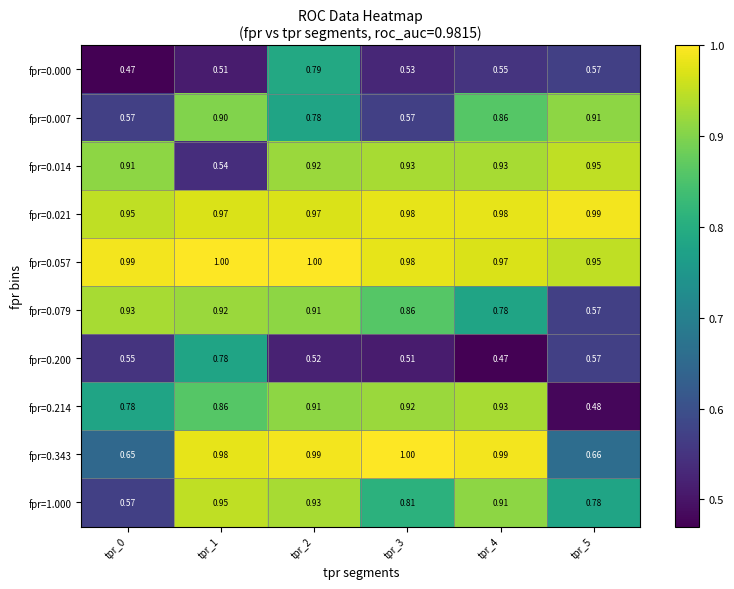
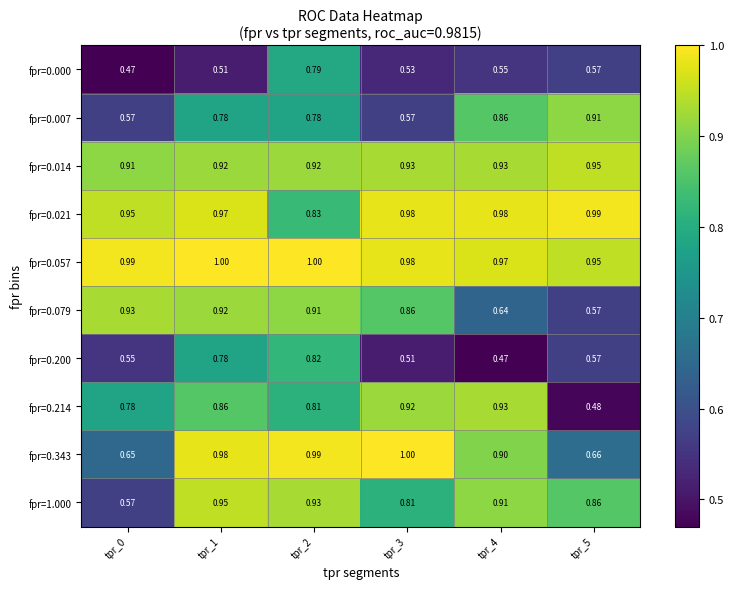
  {
    "fpr=0.000": {
      "tpr_0": 0.47,
      "tpr_1": 0.51,
      "tpr_2": 0.79,
      "tpr_3": 0.53,
      "tpr_4": 0.55,
      "tpr_5": 0.57
    },
    "fpr=0.007": {
      "tpr_0": 0.57,
-     "tpr_1": 0.90,
+     "tpr_1": 0.78,
      "tpr_2": 0.78,
      "tpr_3": 0.57,
      "tpr_4": 0.86,
      "tpr_5": 0.91
    },
    "fpr=0.014": {
      "tpr_0": 0.91,
-     "tpr_1": 0.54,
+     "tpr_1": 0.92,
      "tpr_2": 0.92,
      "tpr_3": 0.93,
      "tpr_4": 0.93,
      "tpr_5": 0.95
    },
    "fpr=0.021": {
      "tpr_0": 0.95,
      "tpr_1": 0.97,
-     "tpr_2": 0.97,
+     "tpr_2": 0.83,
      "tpr_3": 0.98,
      "tpr_4": 0.98,
      "tpr_5": 0.99
    },
    "fpr=0.057": {
      "tpr_0": 0.99,
      "tpr_1": 1.00,
      "tpr_2": 1.00,
      "tpr_3": 0.98,
      "tpr_4": 0.97,
      "tpr_5": 0.95
    },
    "fpr=0.079": {
      "tpr_0": 0.93,
      "tpr_1": 0.92,
      "tpr_2": 0.91,
      "tpr_3": 0.86,
-     "tpr_4": 0.78,
+     "tpr_4": 0.64,
      "tpr_5": 0.57
    },
    "fpr=0.200": {
      "tpr_0": 0.55,
      "tpr_1": 0.78,
-     "tpr_2": 0.52,
+     "tpr_2": 0.82,
      "tpr_3": 0.51,
      "tpr_4": 0.47,
      "tpr_5": 0.57
    },
    "fpr=0.214": {
      "tpr_0": 0.78,
      "tpr_1": 0.86,
-     "tpr_2": 0.91,
+     "tpr_2": 0.81,
      "tpr_3": 0.92,
      "tpr_4": 0.93,
      "tpr_5": 0.48
    },
    "fpr=0.343": {
      "tpr_0": 0.65,
      "tpr_1": 0.98,
      "tpr_2": 0.99,
      "tpr_3": 1.00,
-     "tpr_4": 0.99,
+     "tpr_4": 0.90,
      "tpr_5": 0.66
    },
    "fpr=1.000": {
      "tpr_0": 0.57,
      "tpr_1": 0.95,
      "tpr_2": 0.93,
      "tpr_3": 0.81,
      "tpr_4": 0.91,
-     "tpr_5": 0.78
+     "tpr_5": 0.86
    }
  }
